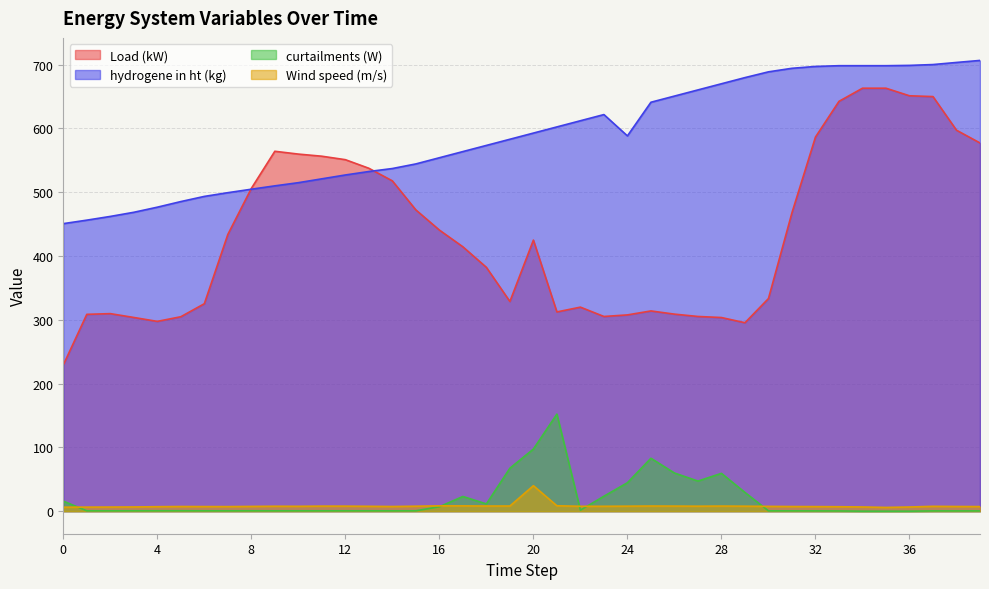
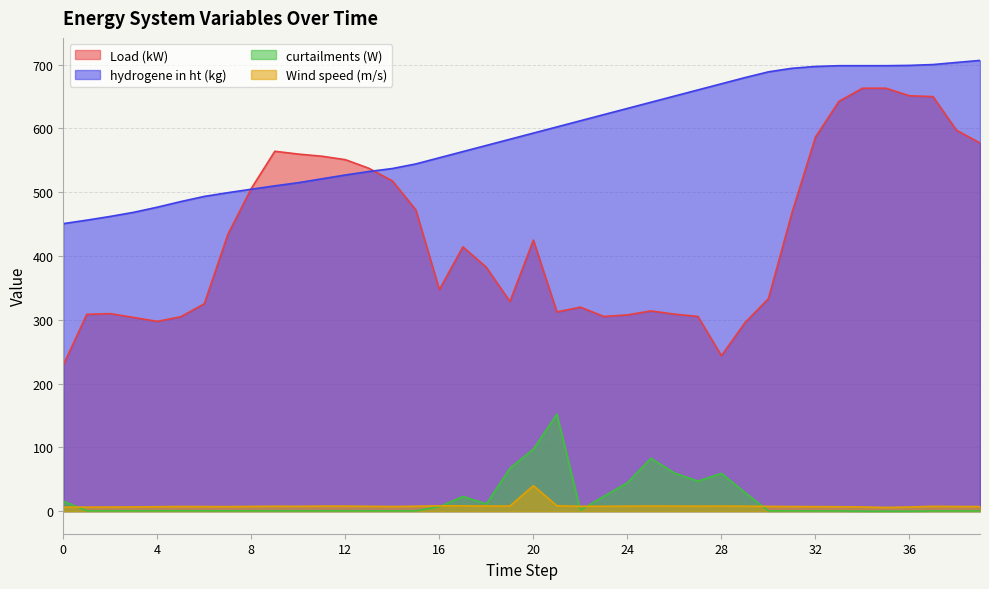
  {
    "Load (kW)": {
      "0": 230,
      "4": 300,
      "12": 550,
-     "16": 440,
+     "16": 350,
      "20": 430,
      "24": 310,
-     "28": 300,
+     "28": 240,
      "32": 590,
      "36": 650
    },
    "hydrogene in ht (kg)": {
      "0": 450,
      "4": 480,
      "12": 530,
      "16": 550,
      "20": 590,
-     "24": 590,
+     "24": 630,
      "28": 670,
      "32": 700,
      "36": 700
    },
    "curtailments (W)": {
      "0": 20,
      "4": 0,
      "8": 0,
      "12": 0,
      "20": 100,
      "24": 40,
      "28": 60,
      "32": 0,
      "36": 0
    },
    "Wind speed (m/s)": {
      "0": 10,
      "4": 10,
      "8": 10,
      "12": 10,
      "20": 40,
      "24": 10,
      "28": 10,
      "32": 10,
      "36": 10
    }
  }
